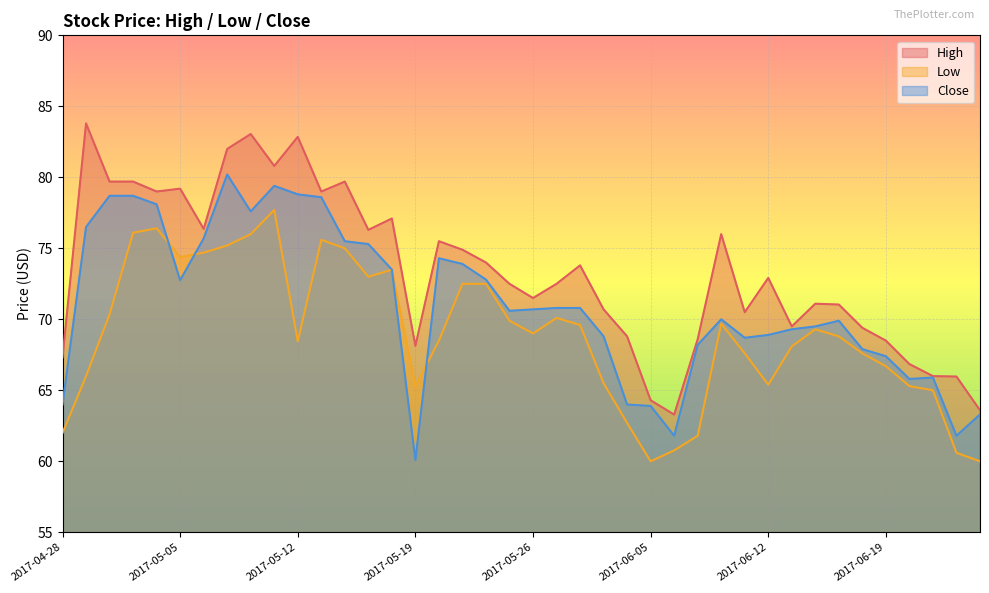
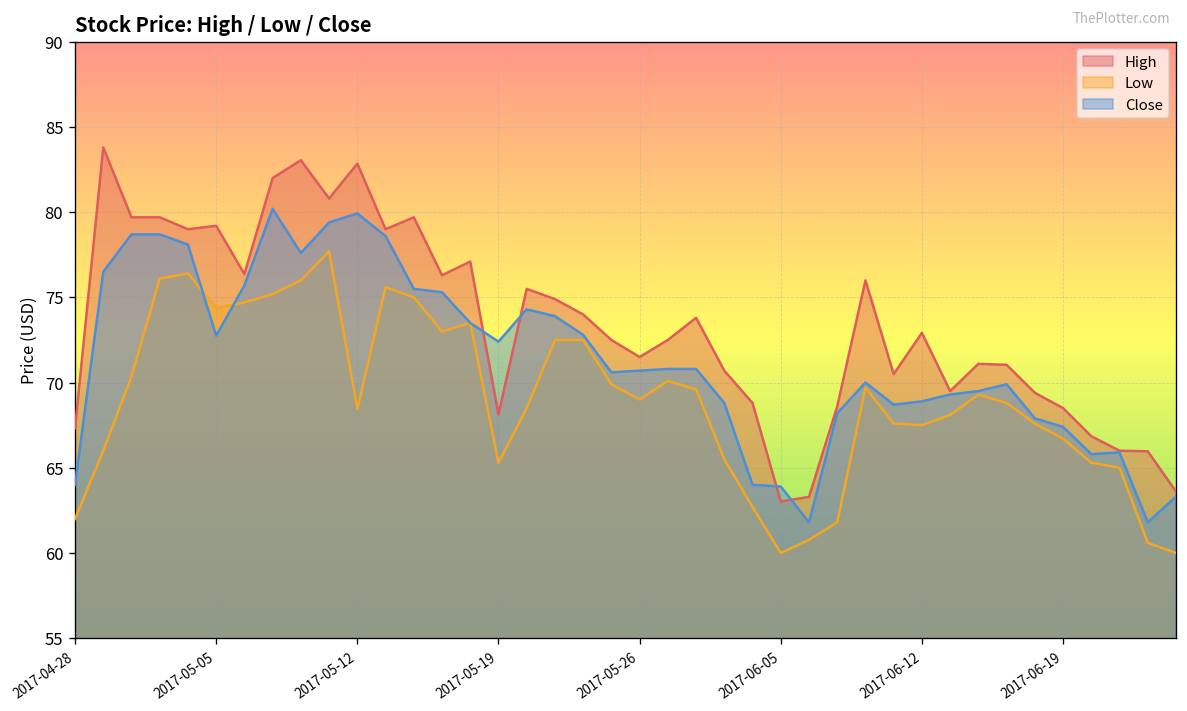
  {
    "High": {
      "2017-04-28": 67.3,
      "2017-05-05": 79.2,
      "2017-05-12": 82.9,
      "2017-05-19": 68.1,
      "2017-05-26": 71.5,
-     "2017-06-05": 64.3,
+     "2017-06-05": 63.0,
      "2017-06-12": 72.9,
      "2017-06-19": 68.5
    },
    "Low": {
      "2017-04-28": 62.0,
      "2017-05-05": 74.4,
      "2017-05-12": 68.4,
      "2017-05-19": 65.3,
      "2017-05-26": 69.0,
      "2017-06-05": 60.0,
-     "2017-06-12": 65.4,
+     "2017-06-12": 67.5,
      "2017-06-19": 66.7
    },
    "Close": {
      "2017-04-28": 64.0,
      "2017-05-05": 72.8,
-     "2017-05-12": 78.8,
-     "2017-05-19": 60.1,
+     "2017-05-12": 79.9,
+     "2017-05-19": 72.4,
      "2017-05-26": 70.7,
      "2017-06-05": 63.9,
      "2017-06-12": 68.9,
      "2017-06-19": 67.4
    }
  }
